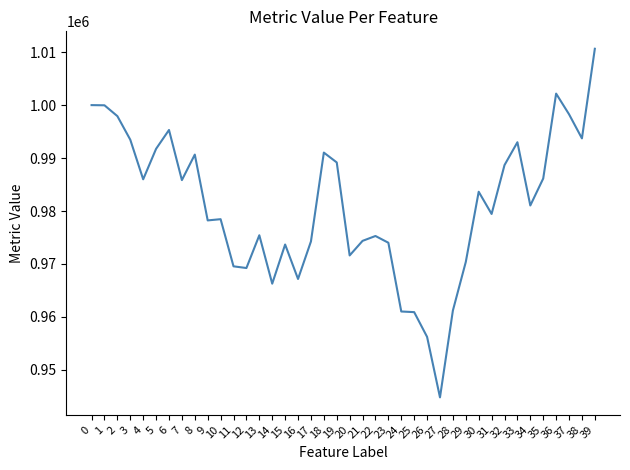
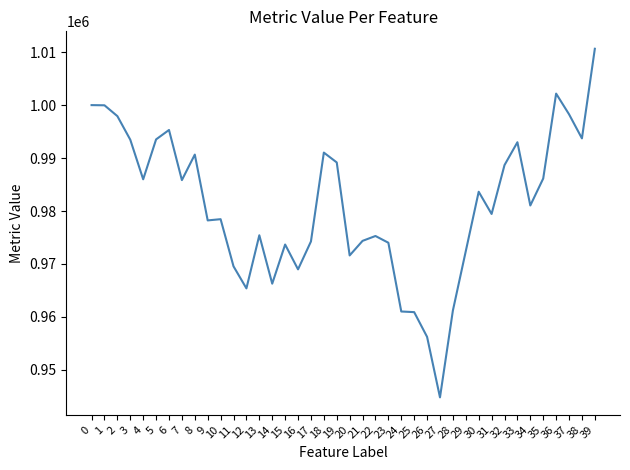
  {
    "0": 1000000,
    "1": 1000000,
    "2": 998000,
    "3": 993000,
    "4": 986000,
-   "5": 992000,
+   "5": 994000,
    "6": 995000,
    "7": 986000,
    "8": 991000,
    "9": 978000,
    "10": 978000,
    "11": 970000,
-   "12": 969000,
+   "12": 965000,
    "13": 975000,
    "14": 966000,
    "15": 974000,
-   "16": 967000,
+   "16": 969000,
    "17": 974000,
    "18": 991000,
    "19": 989000,
    "20": 972000,
    "21": 974000,
    "22": 975000,
    "23": 974000,
    "24": 961000,
    "25": 961000,
    "26": 956000,
    "27": 945000,
    "28": 961000,
-   "29": 970000,
+   "29": 972000,
    "30": 984000,
    "31": 979000,
    "32": 989000,
    "33": 993000,
    "34": 981000,
    "35": 986000,
    "36": 1002000,
    "37": 998000,
    "38": 994000,
    "39": 1011000
  }
